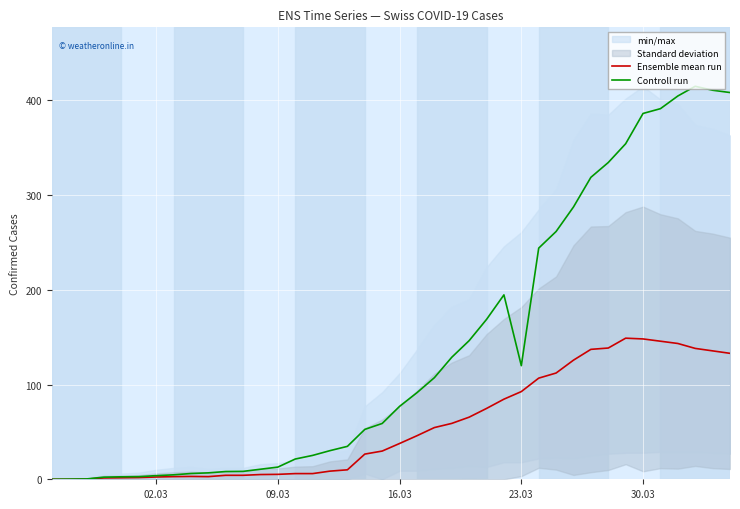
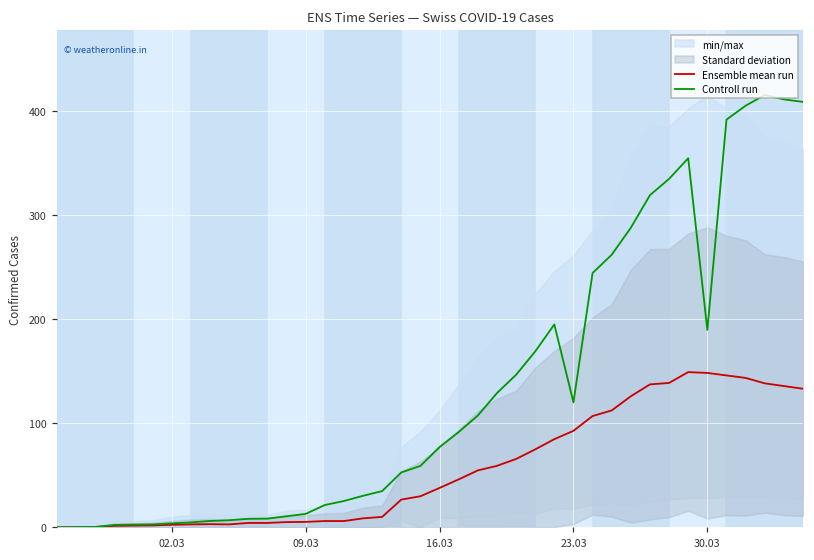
  {
    "Ensemble mean run": {
      "09.03": 10,
      "16.03": 40,
      "23.03": 90,
      "30.03": 150
    },
    "Controll run": {
      "23.03": 120,
-     "30.03": 390
+     "30.03": 190
    }
  }
